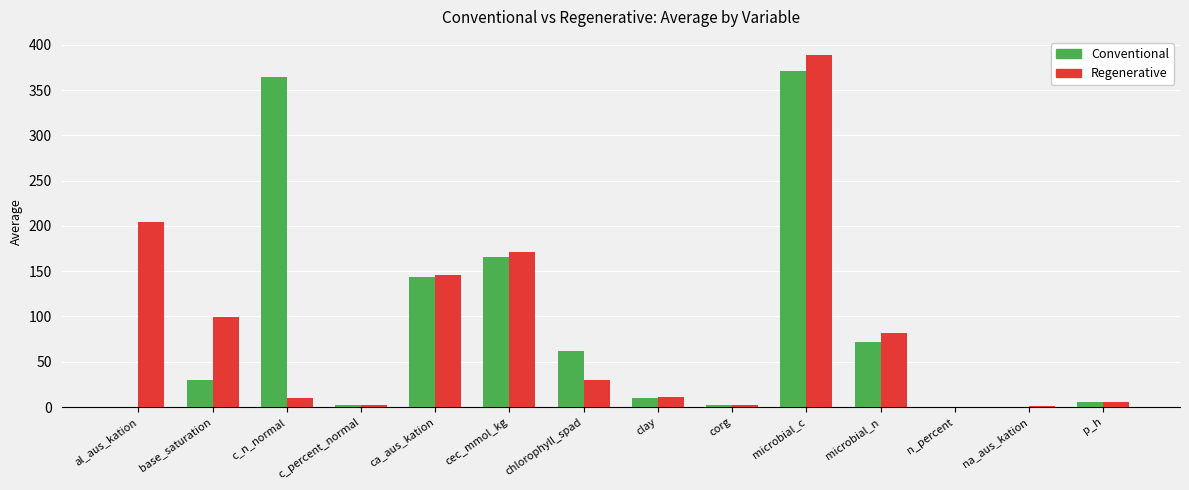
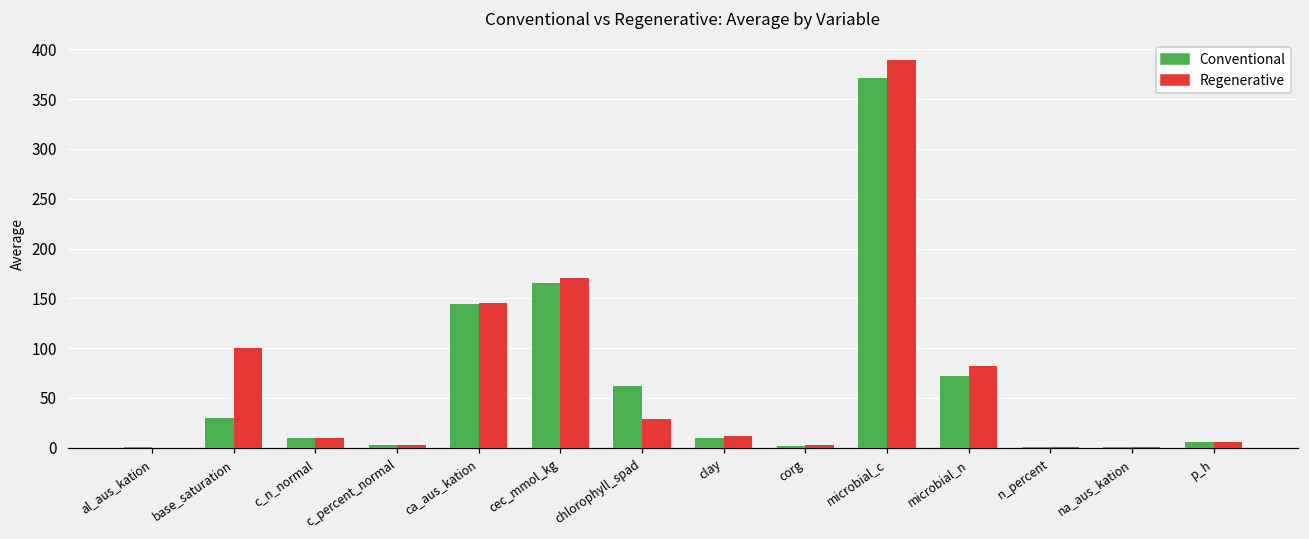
  {
    "Conventional": {
      "base_saturation": 30,
-     "c_n_normal": 360,
+     "c_n_normal": 10,
      "ca_aus_kation": 140,
      "cec_mmol_kg": 170,
      "chlorophyll_spad": 60,
      "clay": 10,
      "microbial_c": 370,
      "microbial_n": 70,
      "p_h": 10
    },
    "Regenerative": {
-     "al_aus_kation": 200,
+     "al_aus_kation": 0,
      "base_saturation": 100,
      "c_n_normal": 10,
      "ca_aus_kation": 150,
      "cec_mmol_kg": 170,
      "chlorophyll_spad": 30,
      "clay": 10,
      "microbial_c": 390,
      "microbial_n": 80,
      "p_h": 10
    }
  }
